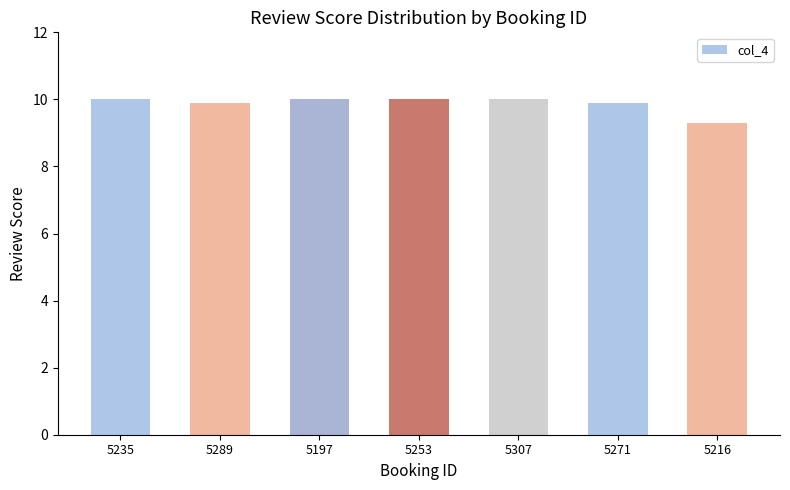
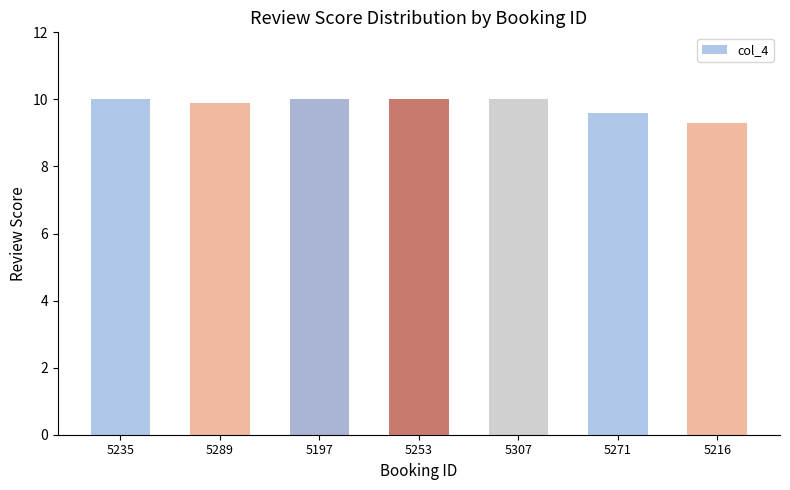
  {
    "5235": 10.0,
    "5289": 9.9,
    "5197": 10.0,
    "5253": 10.0,
    "5307": 10.0,
-   "5271": 9.9,
+   "5271": 9.6,
    "5216": 9.3
  }
